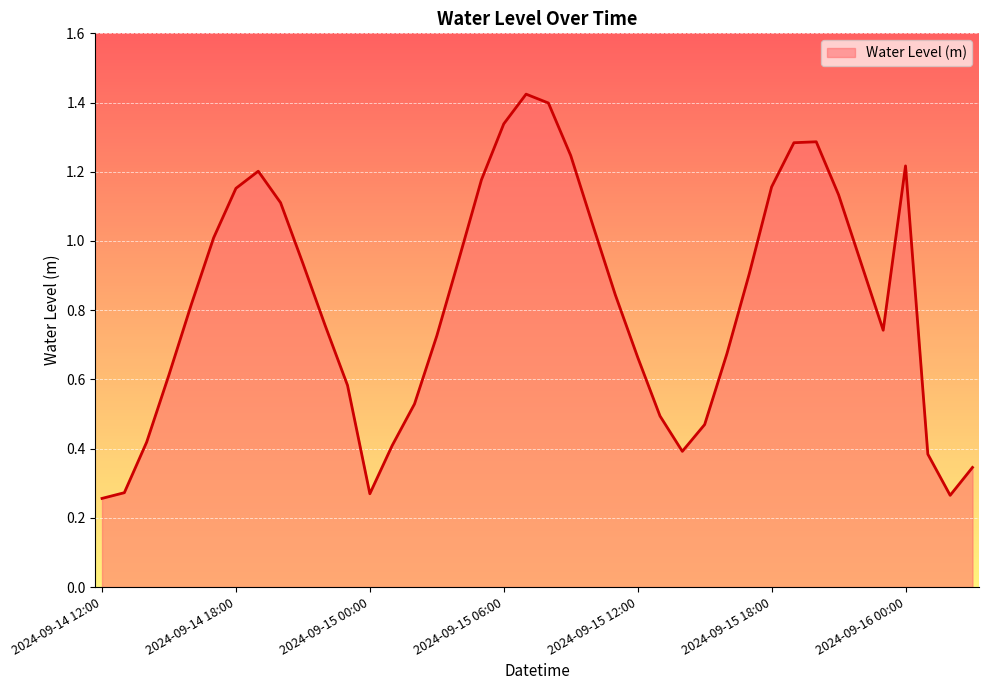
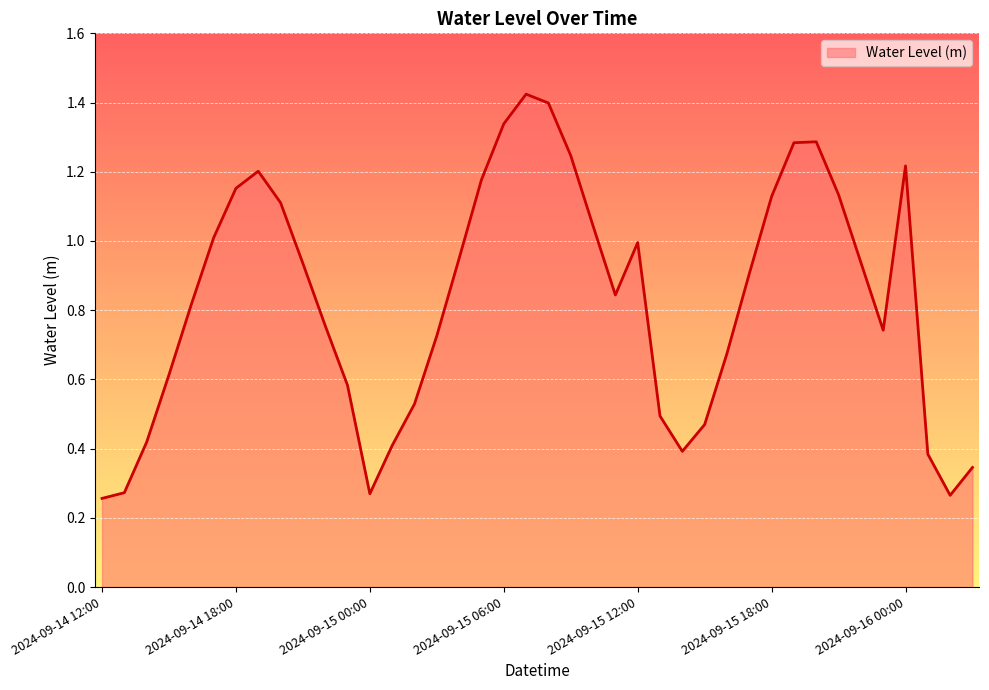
  {
    "2024-09-14 12:00": 0.26,
    "2024-09-14 18:00": 1.15,
    "2024-09-15 00:00": 0.27,
    "2024-09-15 06:00": 1.34,
-   "2024-09-15 12:00": 0.66,
-   "2024-09-15 18:00": 1.16,
+   "2024-09-15 12:00": 1.00,
+   "2024-09-15 18:00": 1.13,
    "2024-09-16 00:00": 1.22
  }
